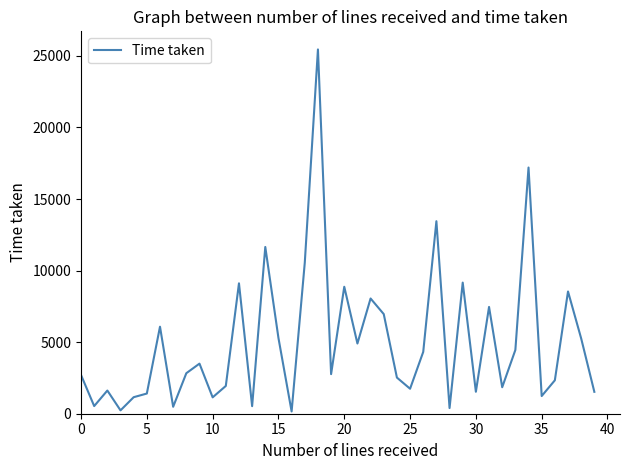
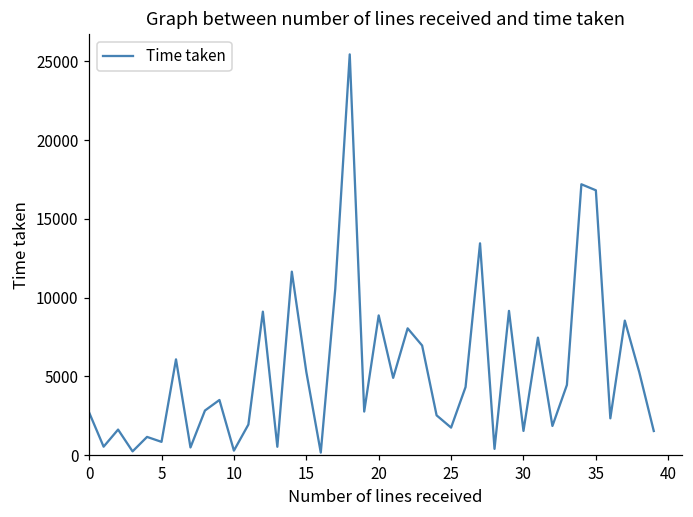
  {
    "0": 2700,
-   "5": 1400,
-   "10": 1100,
+   "5": 800,
+   "10": 300,
    "15": 5300,
    "20": 8900,
    "25": 1700,
    "30": 1500,
-   "35": 1200
+   "35": 16800
  }
